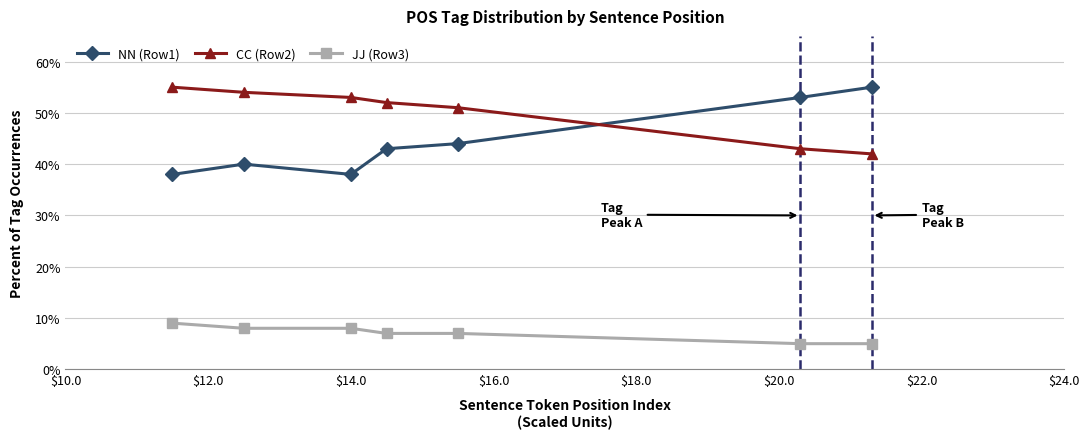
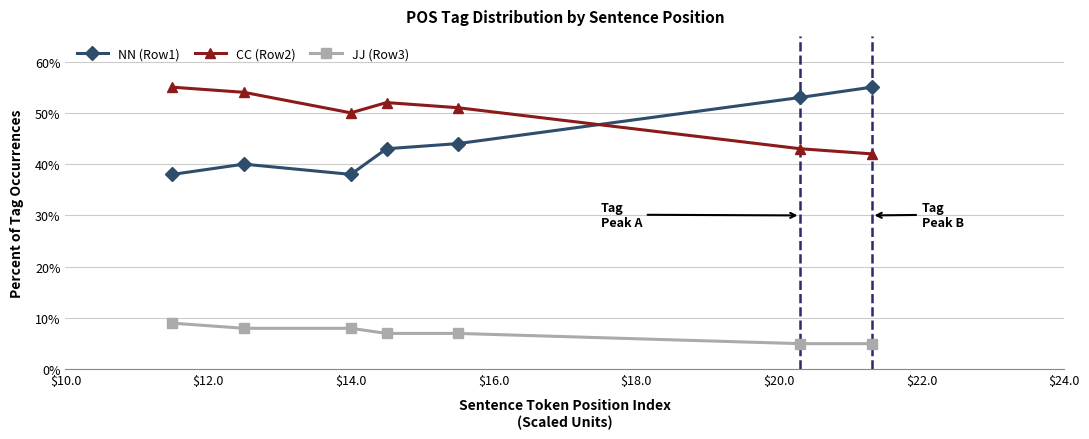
  {
    "NN (Row1)": {
      "$14.0": "38%"
    },
    "CC (Row2)": {
-     "$14.0": "53%"
+     "$14.0": "50%"
    },
    "JJ (Row3)": {
      "$14.0": "8%"
    }
  }
